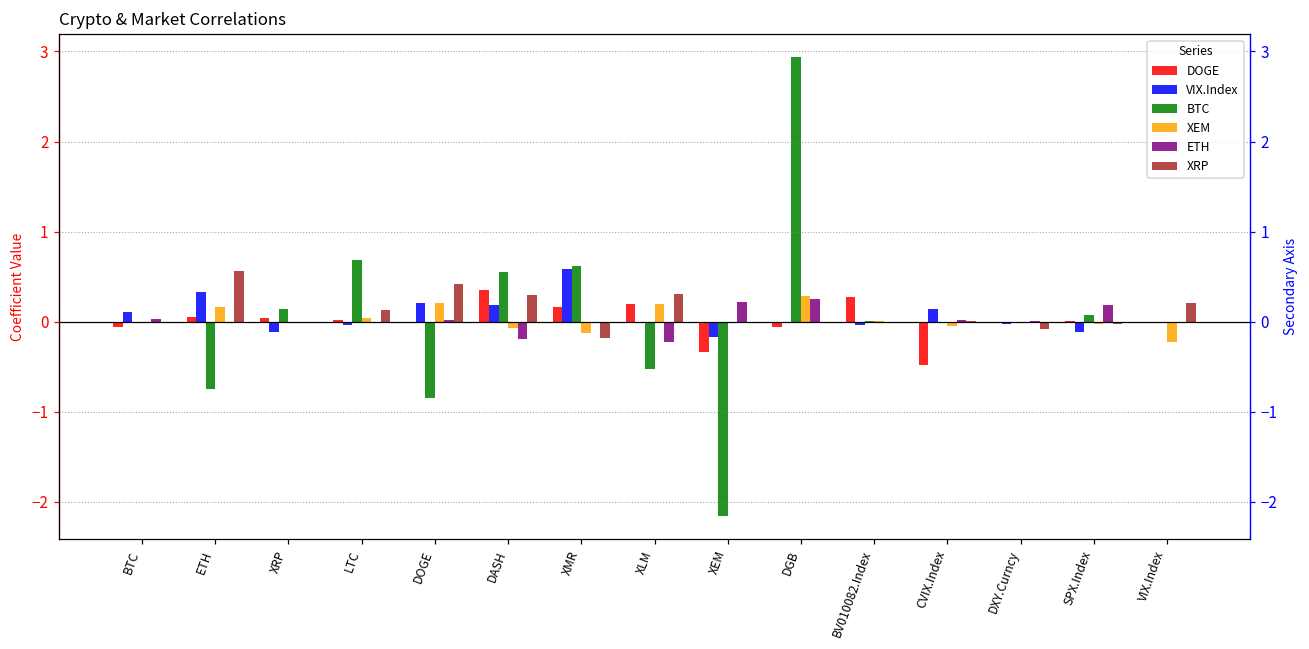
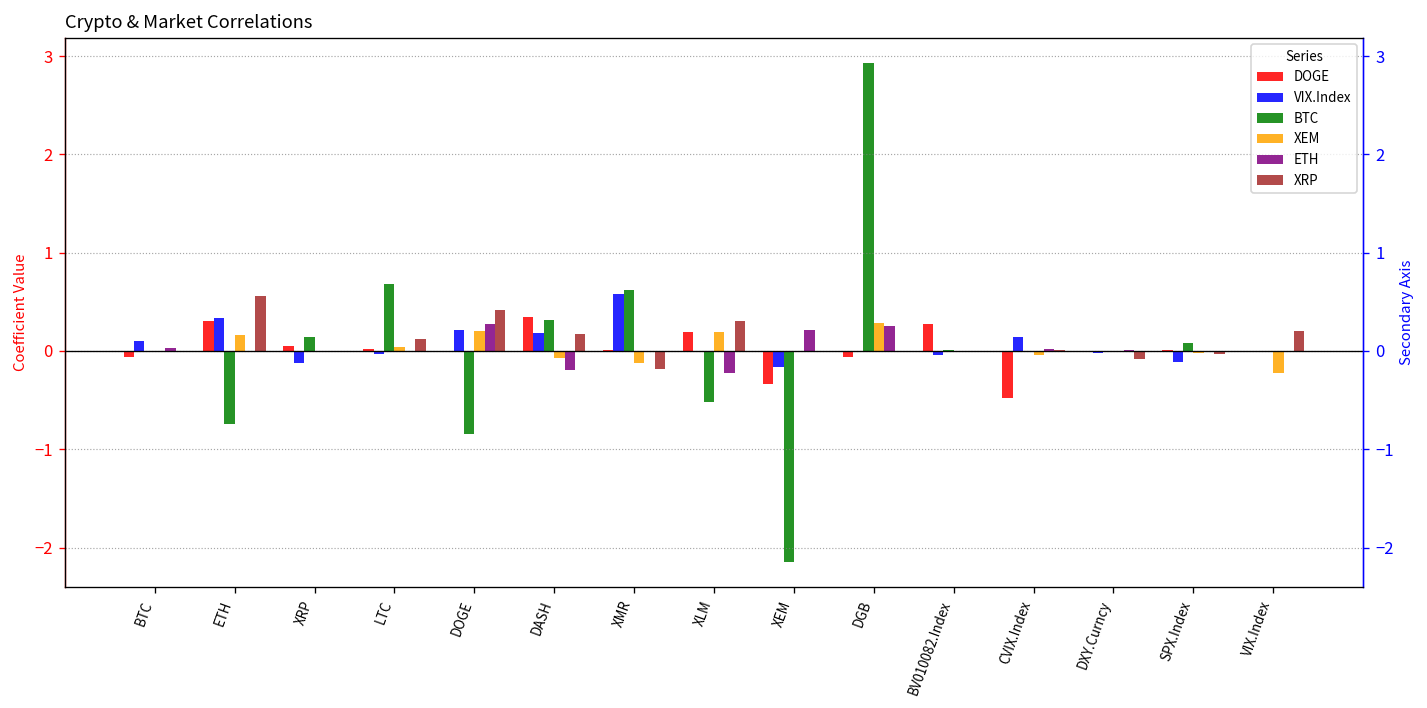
  {
    "DOGE": {
      "BTC": -0.1,
-     "ETH": 0.0,
+     "ETH": 0.3,
      "XRP": 0.0,
      "DOGE": 0.0,
      "DASH": 0.3,
-     "XMR": 0.2,
+     "XMR": 0.0,
      "XLM": 0.2,
      "XEM": -0.3,
      "DGB": -0.1,
      "BV010082.Index": 0.3,
      "CVIX.Index": -0.5,
      "VIX.Index": 0.0
    },
    "VIX.Index": {
      "BTC": 0.1,
      "ETH": 0.3,
      "XRP": -0.1,
      "LTC": 0.0,
      "DOGE": 0.2,
      "DASH": 0.2,
      "XMR": 0.6,
      "XLM": 0.0,
      "XEM": -0.2,
      "BV010082.Index": 0.0,
      "CVIX.Index": 0.1,
      "SPX.Index": -0.1,
      "VIX.Index": 0.0
    },
    "BTC": {
      "BTC": 0.0,
      "ETH": -0.7,
      "XRP": 0.1,
      "LTC": 0.7,
      "DOGE": -0.8,
-     "DASH": 0.6,
+     "DASH": 0.3,
      "XMR": 0.6,
      "XLM": -0.5,
      "XEM": -2.2,
      "DGB": 2.9,
      "CVIX.Index": 0.0,
      "SPX.Index": 0.1,
      "VIX.Index": 0.0
    },
    "XEM": {
      "BTC": 0.0,
      "ETH": 0.2,
      "XRP": 0.0,
      "LTC": 0.0,
      "DOGE": 0.2,
      "DASH": -0.1,
      "XMR": -0.1,
      "XLM": 0.2,
      "XEM": 0.0,
      "DGB": 0.3,
      "CVIX.Index": 0.0,
      "VIX.Index": -0.2
    },
    "ETH": {
      "BTC": 0.0,
      "ETH": 0.0,
      "LTC": 0.0,
-     "DOGE": 0.0,
+     "DOGE": 0.3,
      "DASH": -0.2,
      "XMR": 0.0,
      "XLM": -0.2,
      "XEM": 0.2,
      "DGB": 0.3,
      "BV010082.Index": 0.0,
-     "SPX.Index": 0.2
+     "SPX.Index": 0.0
    },
    "XRP": {
      "BTC": 0.0,
      "ETH": 0.6,
      "XRP": 0.0,
      "LTC": 0.1,
      "DOGE": 0.4,
-     "DASH": 0.3,
+     "DASH": 0.2,
      "XMR": -0.2,
      "XLM": 0.3,
      "DGB": 0.0,
      "BV010082.Index": 0.0,
      "DXY.Curncy": -0.1,
      "VIX.Index": 0.2
    }
  }
